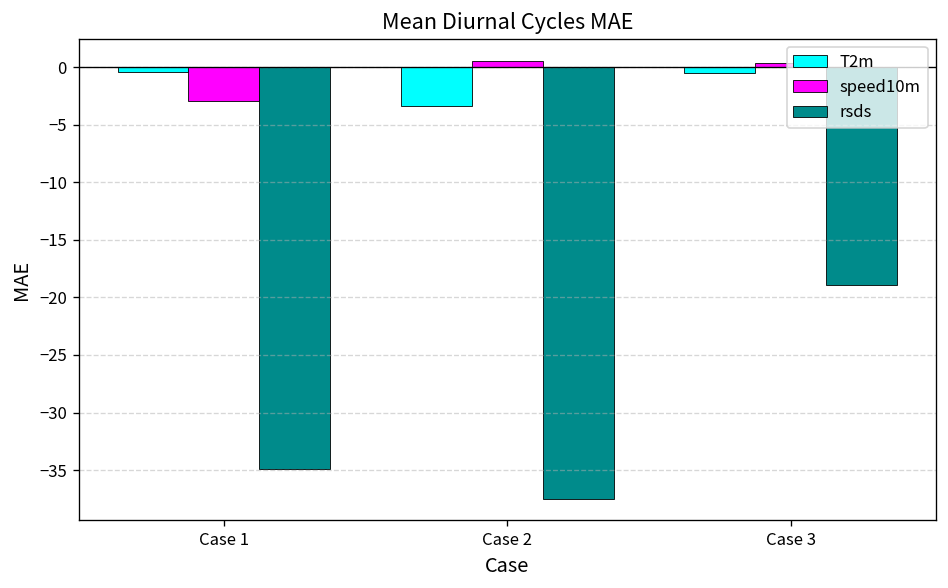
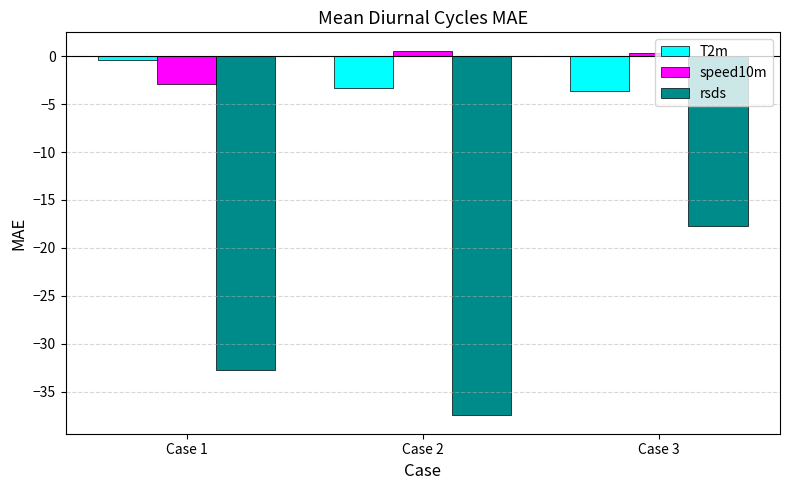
  {
    "T2m": {
      "Case 1": 0,
      "Case 2": -3,
-     "Case 3": 0
+     "Case 3": -4
    },
    "speed10m": {
      "Case 1": -3,
      "Case 2": 1
    },
    "rsds": {
-     "Case 1": -35,
+     "Case 1": -33,
      "Case 2": -37,
-     "Case 3": -19
+     "Case 3": -18
    }
  }
